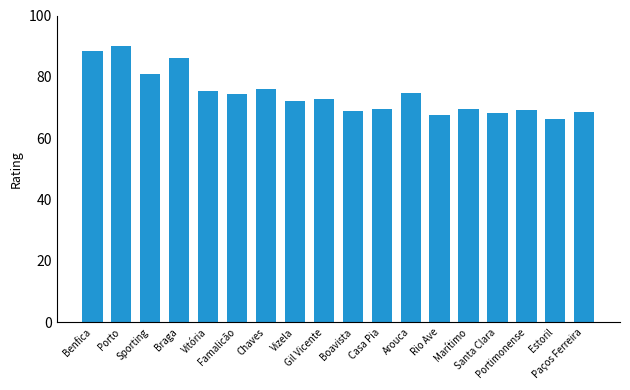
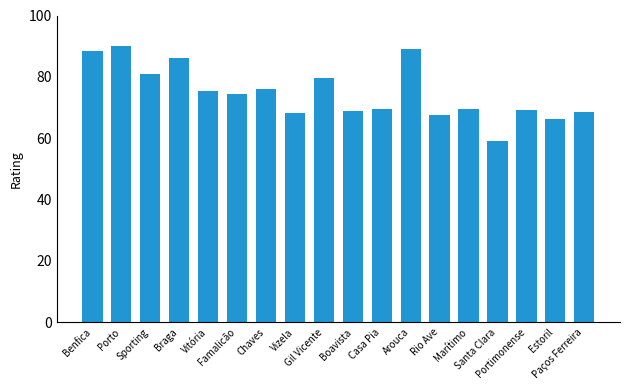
  {
    "Benfica": 88,
    "Porto": 90,
    "Sporting": 81,
    "Braga": 86,
    "Vitória": 75,
    "Famalicão": 74,
    "Chaves": 76,
-   "Vizela": 72,
-   "Gil Vicente": 73,
+   "Vizela": 68,
+   "Gil Vicente": 80,
    "Boavista": 69,
    "Casa Pia": 70,
-   "Arouca": 75,
+   "Arouca": 89,
    "Rio Ave": 68,
    "Marítimo": 70,
-   "Santa Clara": 68,
+   "Santa Clara": 59,
    "Portimonense": 69,
    "Estoril": 66,
    "Paços Ferreira": 69
  }
